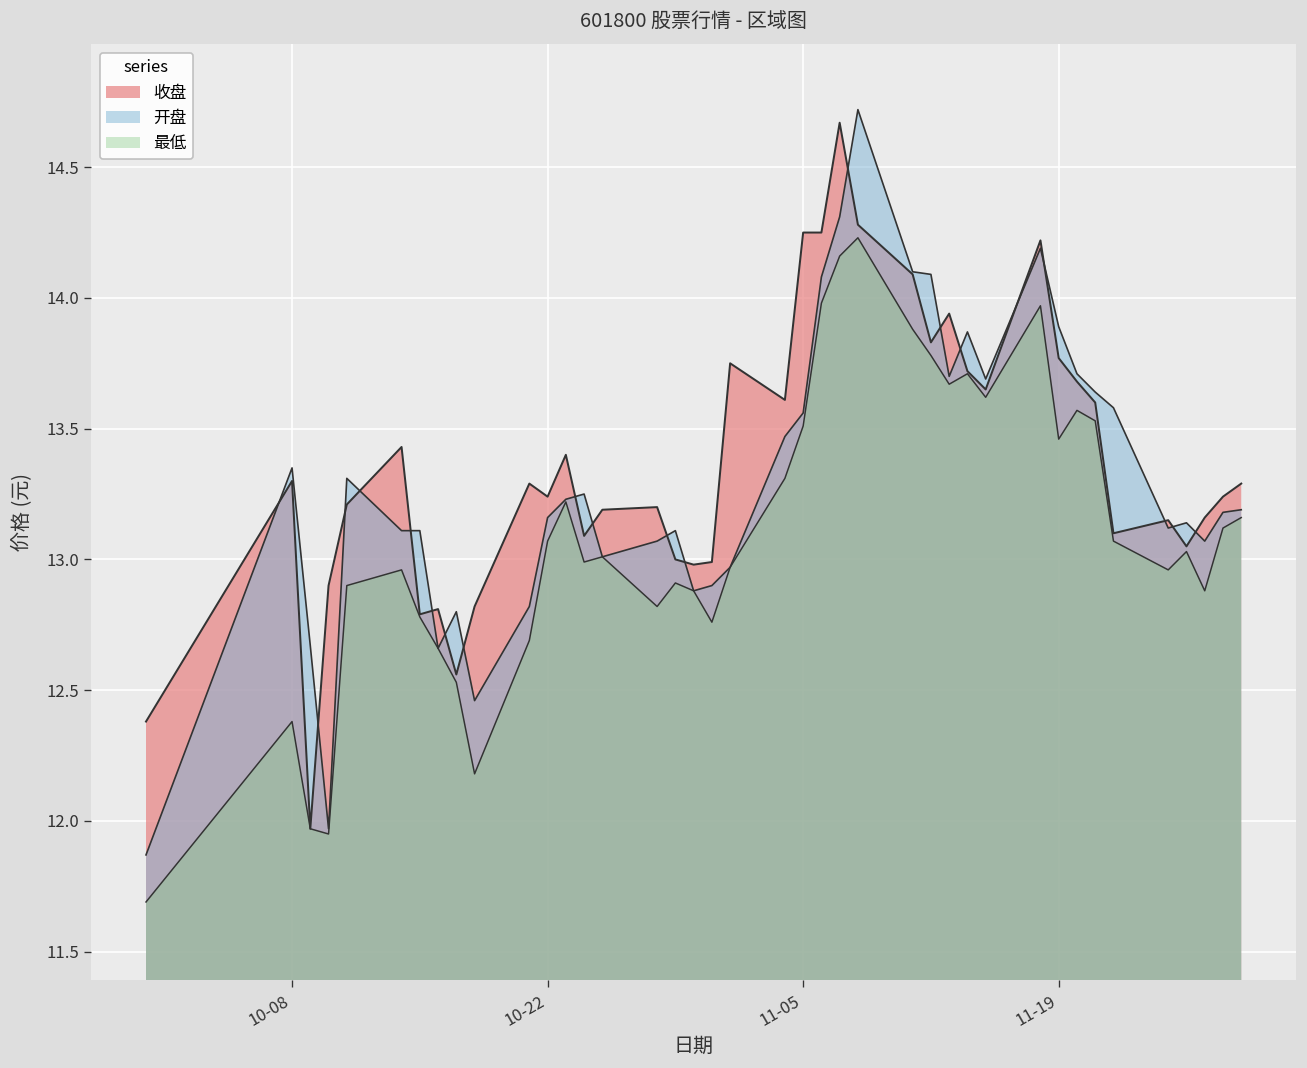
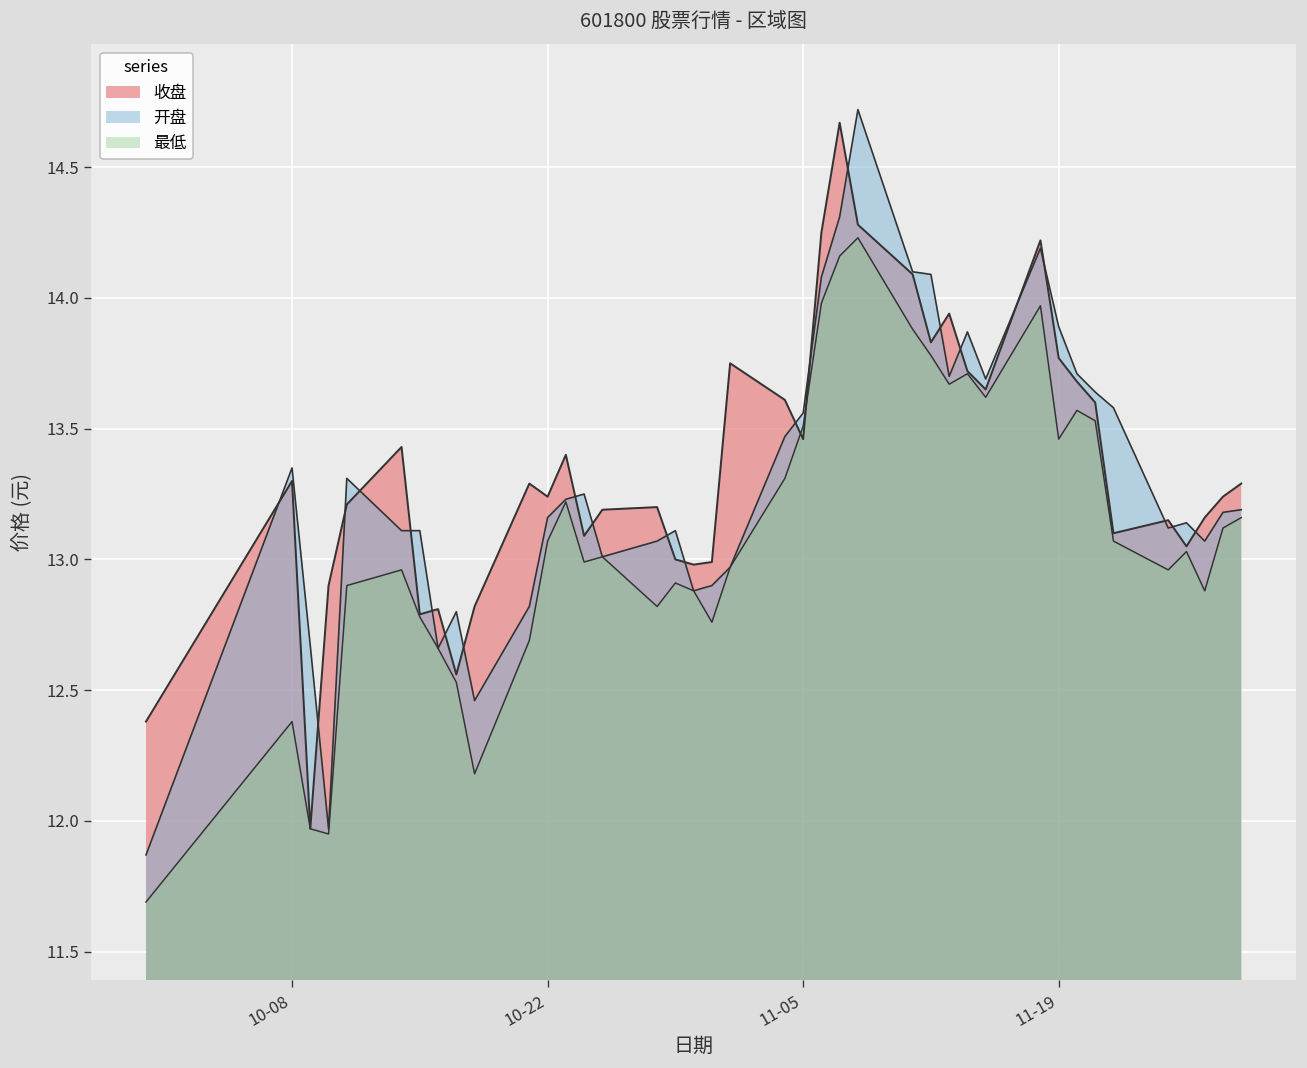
  {
    "收盘": {
      "10-08": 13.30,
      "10-22": 13.24,
-     "11-05": 14.25,
+     "11-05": 13.46,
      "11-19": 13.77
    }
  }
